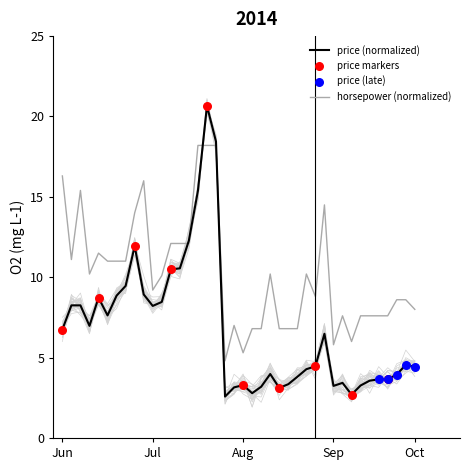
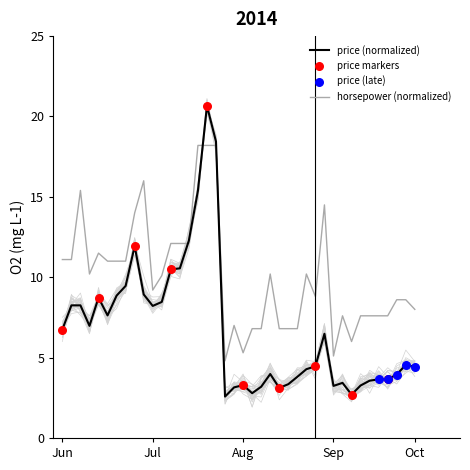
  {
    "horsepower (normalized)": {
-     "Jun": 16.3,
+     "Jun": 11.1,
      "Jul": 9.2,
      "Aug": 5.3,
-     "Sep": 5.8,
+     "Sep": 5.1,
      "Oct": 8.0
    }
  }
